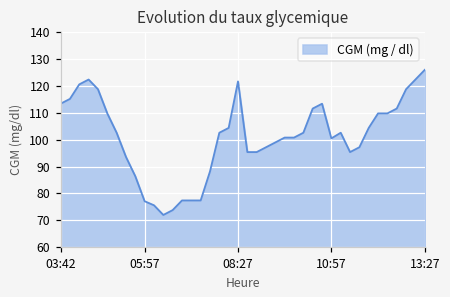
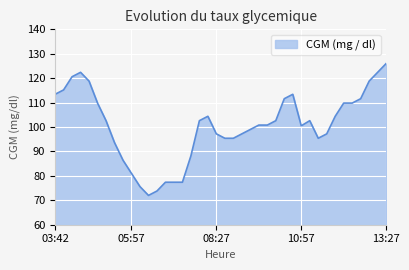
  {
    "03:42": 113,
-   "05:57": 77,
-   "08:27": 122,
+   "05:57": 81,
+   "08:27": 97,
    "10:57": 101,
    "13:27": 126
  }
